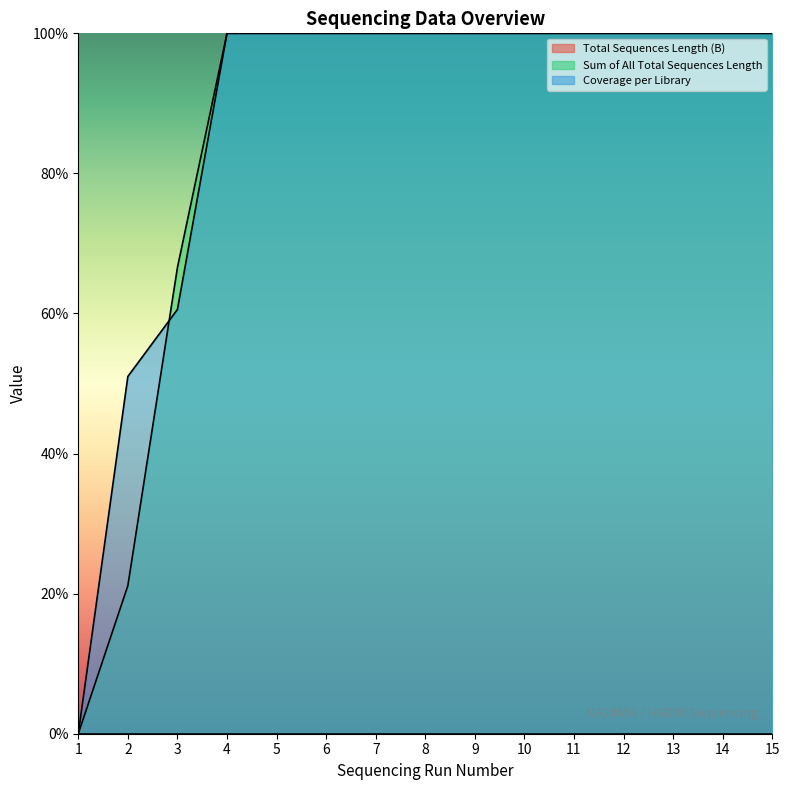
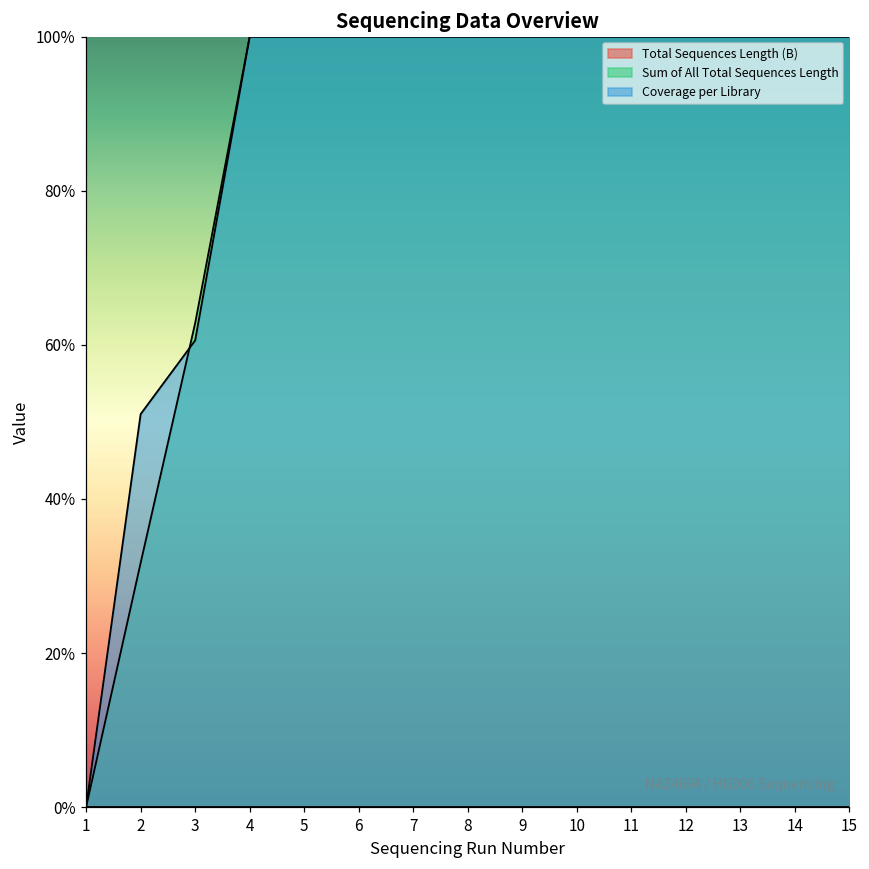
  {
    "Total Sequences Length (B)": {
      "2": "0%",
      "3": "0%",
      "4": "0%",
      "5": "0%",
      "6": "0%",
      "7": "0%",
      "8": "0%",
      "9": "0%",
      "10": "0%",
      "11": "0%",
      "12": "0%",
      "13": "0%",
      "14": "0%",
      "15": "0%"
    },
    "Sum of All Total Sequences Length": {
-     "2": "21%",
-     "3": "67%"
+     "2": "32%",
+     "3": "63%"
    },
    "Coverage per Library": {
      "2": "51%",
      "3": "61%"
    }
  }
